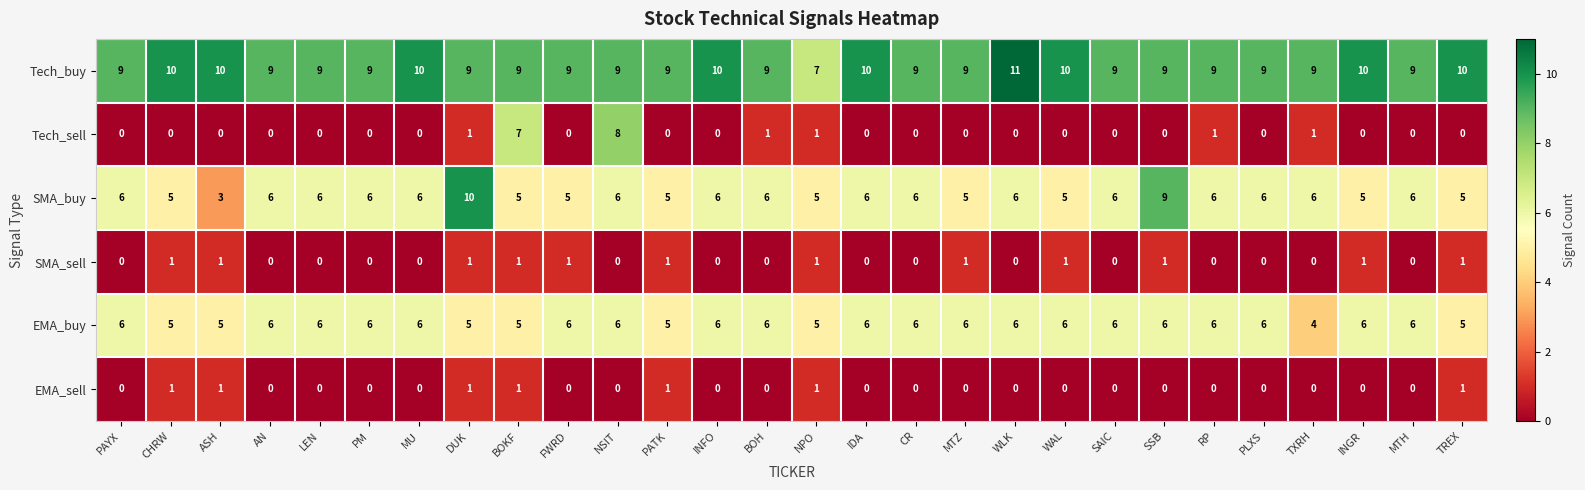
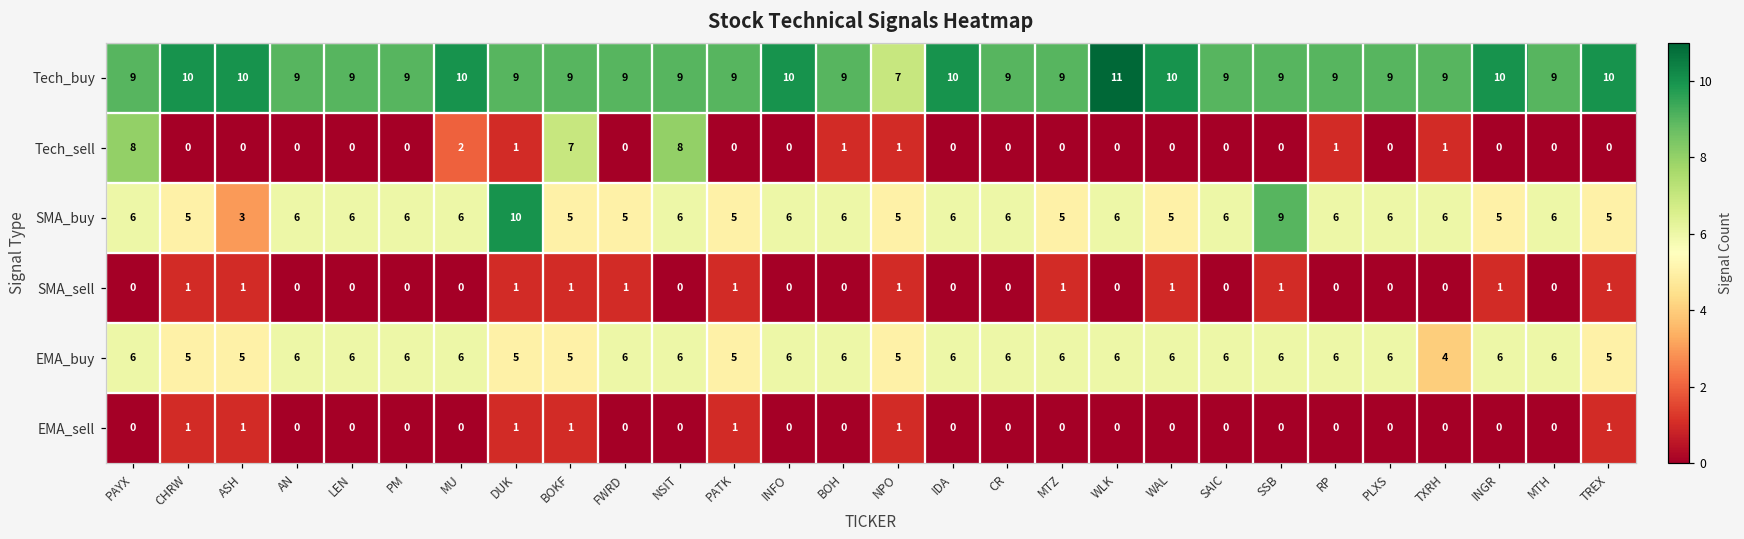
  {
    "Tech_buy": {
      "PAYX": 9,
      "CHRW": 10,
      "ASH": 10,
      "AN": 9,
      "LEN": 9,
      "PM": 9,
      "MU": 10,
      "DUK": 9,
      "BOKF": 9,
      "FWRD": 9,
      "NSIT": 9,
      "PATK": 9,
      "INFO": 10,
      "BOH": 9,
      "NPO": 7,
      "IDA": 10,
      "CR": 9,
      "MTZ": 9,
      "WLK": 11,
      "WAL": 10,
      "SAIC": 9,
      "SSB": 9,
      "RP": 9,
      "PLXS": 9,
      "TXRH": 9,
      "INGR": 10,
      "MTH": 9,
      "TREX": 10
    },
    "Tech_sell": {
-     "PAYX": 0,
+     "PAYX": 8,
      "CHRW": 0,
      "ASH": 0,
      "AN": 0,
      "LEN": 0,
      "PM": 0,
-     "MU": 0,
+     "MU": 2,
      "DUK": 1,
      "BOKF": 7,
      "FWRD": 0,
      "NSIT": 8,
      "PATK": 0,
      "INFO": 0,
      "BOH": 1,
      "NPO": 1,
      "IDA": 0,
      "CR": 0,
      "MTZ": 0,
      "WLK": 0,
      "WAL": 0,
      "SAIC": 0,
      "SSB": 0,
      "RP": 1,
      "PLXS": 0,
      "TXRH": 1,
      "INGR": 0,
      "MTH": 0,
      "TREX": 0
    },
    "SMA_buy": {
      "PAYX": 6,
      "CHRW": 5,
      "ASH": 3,
      "AN": 6,
      "LEN": 6,
      "PM": 6,
      "MU": 6,
      "DUK": 10,
      "BOKF": 5,
      "FWRD": 5,
      "NSIT": 6,
      "PATK": 5,
      "INFO": 6,
      "BOH": 6,
      "NPO": 5,
      "IDA": 6,
      "CR": 6,
      "MTZ": 5,
      "WLK": 6,
      "WAL": 5,
      "SAIC": 6,
      "SSB": 9,
      "RP": 6,
      "PLXS": 6,
      "TXRH": 6,
      "INGR": 5,
      "MTH": 6,
      "TREX": 5
    },
    "SMA_sell": {
      "PAYX": 0,
      "CHRW": 1,
      "ASH": 1,
      "AN": 0,
      "LEN": 0,
      "PM": 0,
      "MU": 0,
      "DUK": 1,
      "BOKF": 1,
      "FWRD": 1,
      "NSIT": 0,
      "PATK": 1,
      "INFO": 0,
      "BOH": 0,
      "NPO": 1,
      "IDA": 0,
      "CR": 0,
      "MTZ": 1,
      "WLK": 0,
      "WAL": 1,
      "SAIC": 0,
      "SSB": 1,
      "RP": 0,
      "PLXS": 0,
      "TXRH": 0,
      "INGR": 1,
      "MTH": 0,
      "TREX": 1
    },
    "EMA_buy": {
      "PAYX": 6,
      "CHRW": 5,
      "ASH": 5,
      "AN": 6,
      "LEN": 6,
      "PM": 6,
      "MU": 6,
      "DUK": 5,
      "BOKF": 5,
      "FWRD": 6,
      "NSIT": 6,
      "PATK": 5,
      "INFO": 6,
      "BOH": 6,
      "NPO": 5,
      "IDA": 6,
      "CR": 6,
      "MTZ": 6,
      "WLK": 6,
      "WAL": 6,
      "SAIC": 6,
      "SSB": 6,
      "RP": 6,
      "PLXS": 6,
      "TXRH": 4,
      "INGR": 6,
      "MTH": 6,
      "TREX": 5
    },
    "EMA_sell": {
      "PAYX": 0,
      "CHRW": 1,
      "ASH": 1,
      "AN": 0,
      "LEN": 0,
      "PM": 0,
      "MU": 0,
      "DUK": 1,
      "BOKF": 1,
      "FWRD": 0,
      "NSIT": 0,
      "PATK": 1,
      "INFO": 0,
      "BOH": 0,
      "NPO": 1,
      "IDA": 0,
      "CR": 0,
      "MTZ": 0,
      "WLK": 0,
      "WAL": 0,
      "SAIC": 0,
      "SSB": 0,
      "RP": 0,
      "PLXS": 0,
      "TXRH": 0,
      "INGR": 0,
      "MTH": 0,
      "TREX": 1
    }
  }
